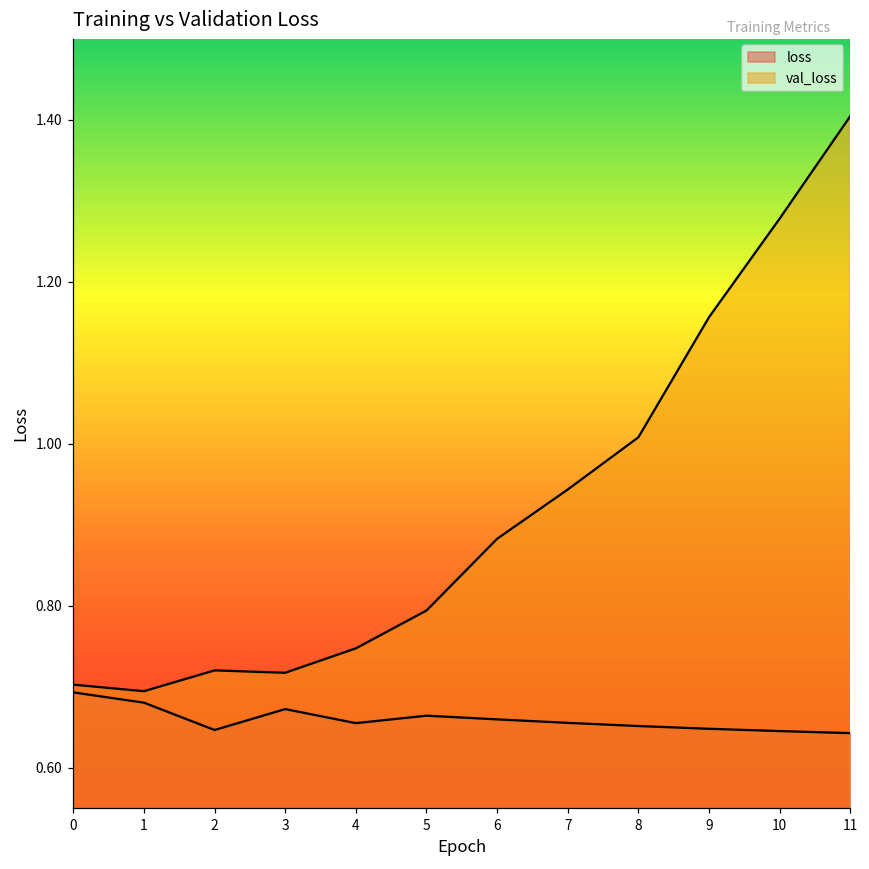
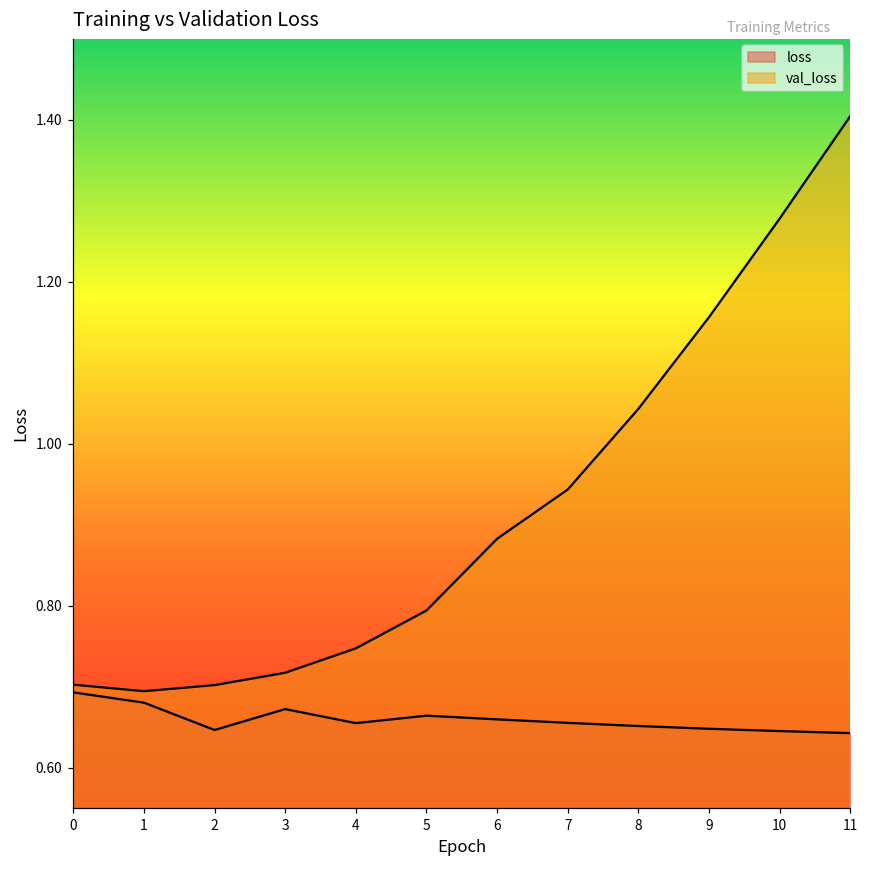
  {
    "loss": {
      "0": 0.69,
      "1": 0.68,
      "2": 0.65,
      "3": 0.67,
      "4": 0.65,
      "5": 0.66,
      "6": 0.66,
      "7": 0.66,
      "8": 0.65,
      "9": 0.65,
      "10": 0.65,
      "11": 0.64
    },
    "val_loss": {
      "0": 0.70,
      "1": 0.69,
-     "2": 0.72,
+     "2": 0.70,
      "3": 0.72,
      "4": 0.75,
      "5": 0.79,
      "6": 0.88,
      "7": 0.94,
-     "8": 1.01,
+     "8": 1.04,
      "9": 1.16,
      "10": 1.28,
      "11": 1.40
    }
  }
